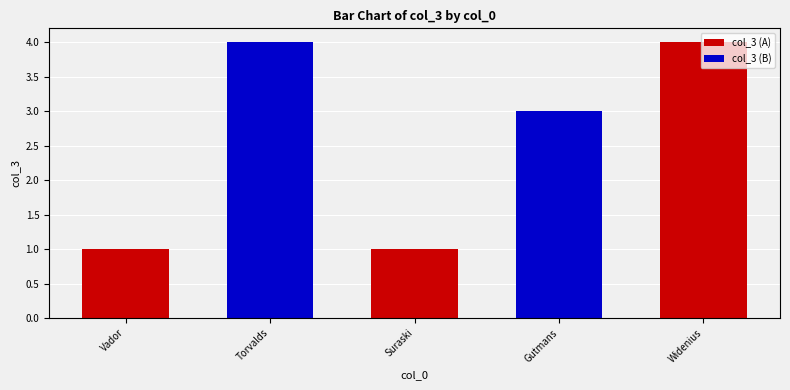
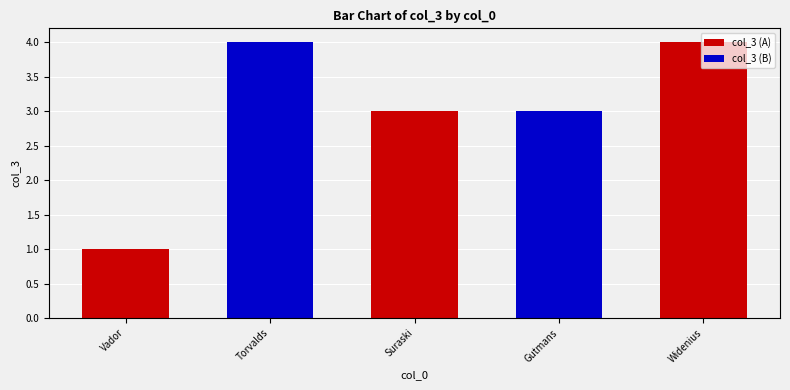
  {
    "col_3 (A)": {
      "Vador": 1,
-     "Suraski": 1
+     "Suraski": 3
    },
    "col_3 (B)": {
      "Torvalds": 4,
      "Gutmans": 3
    }
  }
